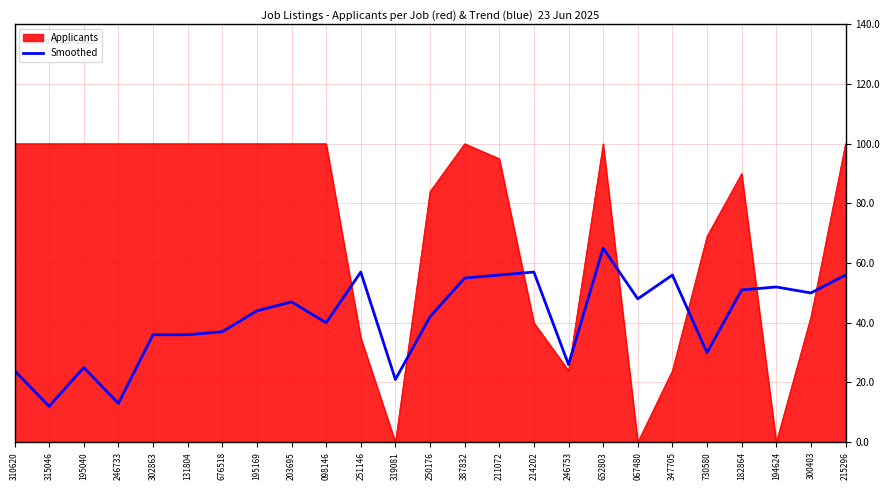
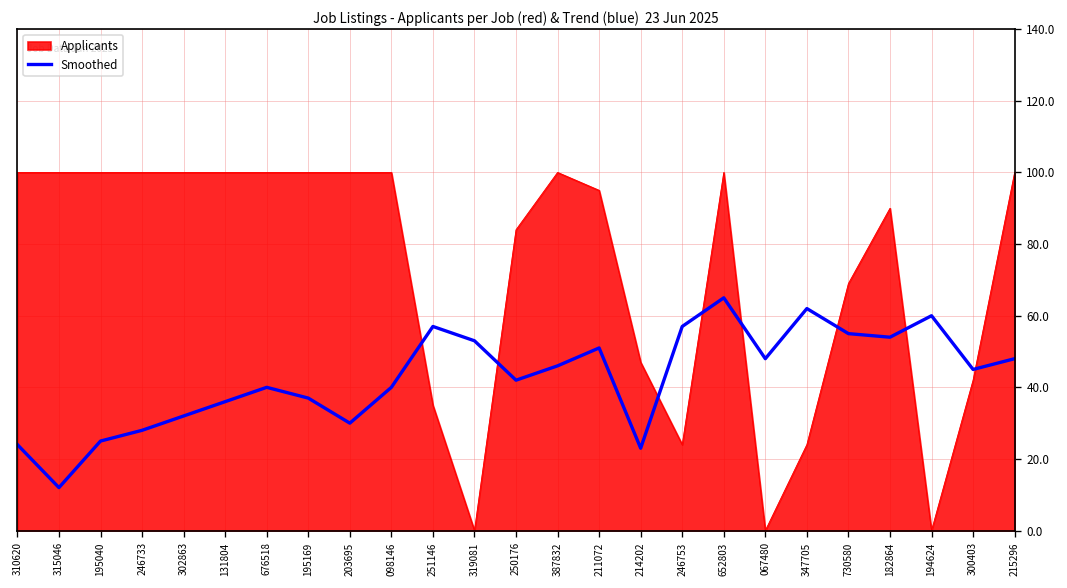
  {
    "Applicants": {
      "310620": 100,
      "315046": 100,
      "195040": 100,
      "246733": 100,
      "302863": 100,
      "131804": 100,
      "676518": 100,
      "195169": 100,
      "203695": 100,
      "098146": 100,
      "251146": 35,
      "319081": 0,
      "250176": 84,
      "387832": 100,
      "211072": 95,
-     "214202": 40,
+     "214202": 47,
      "246753": 24,
      "652803": 100,
      "067480": 0,
      "347705": 24,
      "730580": 69,
      "182864": 90,
      "194624": 0,
      "300403": 42,
      "215296": 100
    },
    "Smoothed": {
      "310620": 24,
      "315046": 12,
      "195040": 25,
-     "246733": 13,
-     "302863": 36,
+     "246733": 28,
+     "302863": 32,
      "131804": 36,
-     "676518": 37,
-     "195169": 44,
-     "203695": 47,
+     "676518": 40,
+     "195169": 37,
+     "203695": 30,
      "098146": 40,
      "251146": 57,
-     "319081": 21,
+     "319081": 53,
      "250176": 42,
-     "387832": 55,
-     "211072": 56,
-     "214202": 57,
-     "246753": 26,
+     "387832": 46,
+     "211072": 51,
+     "214202": 23,
+     "246753": 57,
      "652803": 65,
      "067480": 48,
-     "347705": 56,
-     "730580": 30,
-     "182864": 51,
-     "194624": 52,
-     "300403": 50,
-     "215296": 56
+     "347705": 62,
+     "730580": 55,
+     "182864": 54,
+     "194624": 60,
+     "300403": 45,
+     "215296": 48
    }
  }
